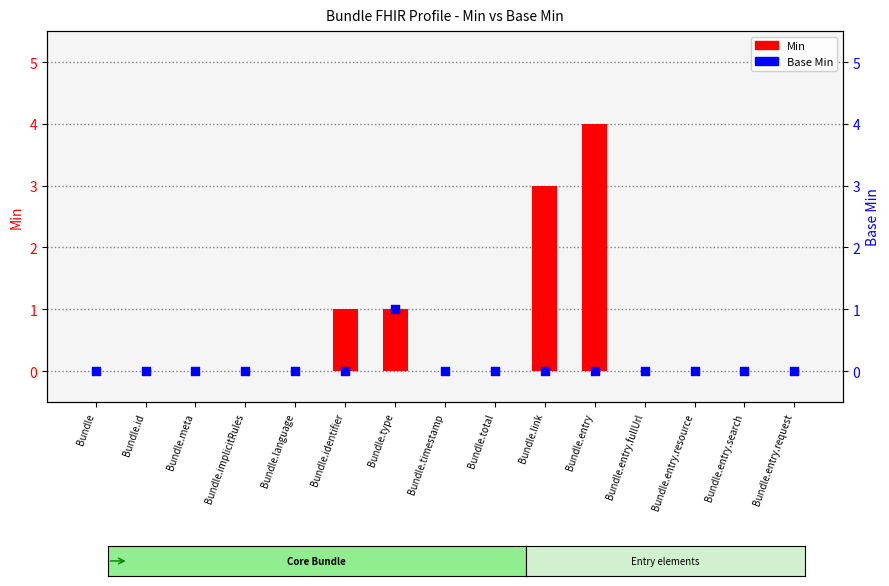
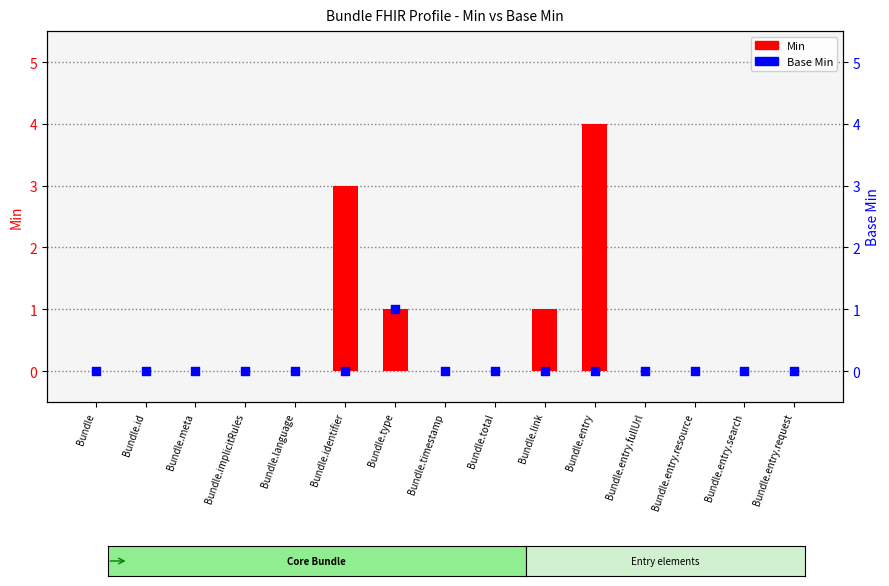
  {
    "Min": {
      "Bundle": 0,
      "Bundle.id": 0,
      "Bundle.meta": 0,
      "Bundle.implicitRules": 0,
      "Bundle.language": 0,
-     "Bundle.identifier": 1,
+     "Bundle.identifier": 3,
      "Bundle.type": 1,
      "Bundle.timestamp": 0,
      "Bundle.total": 0,
-     "Bundle.link": 3,
+     "Bundle.link": 1,
      "Bundle.entry": 4,
      "Bundle.entry.fullUrl": 0,
      "Bundle.entry.resource": 0,
      "Bundle.entry.search": 0,
      "Bundle.entry.request": 0
    }
  }
